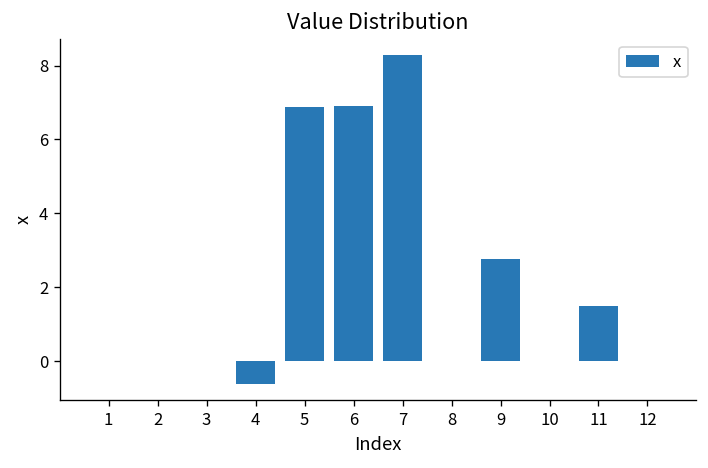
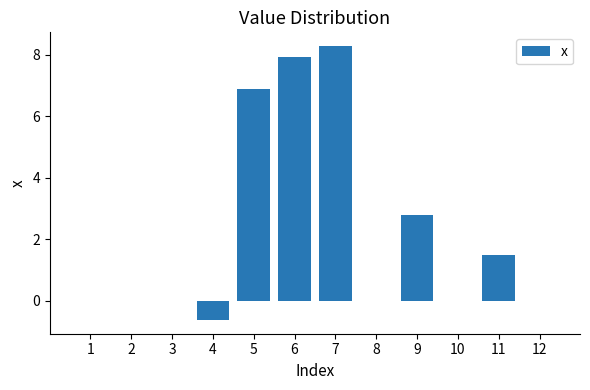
  {
    "1": 0.0,
    "2": 0.0,
    "3": 0.0,
    "4": -0.6,
    "5": 6.9,
-   "6": 6.9,
+   "6": 7.9,
    "7": 8.3,
    "8": 0.0,
    "9": 2.8,
    "10": 0.0,
    "11": 1.5,
    "12": 0.0
  }
